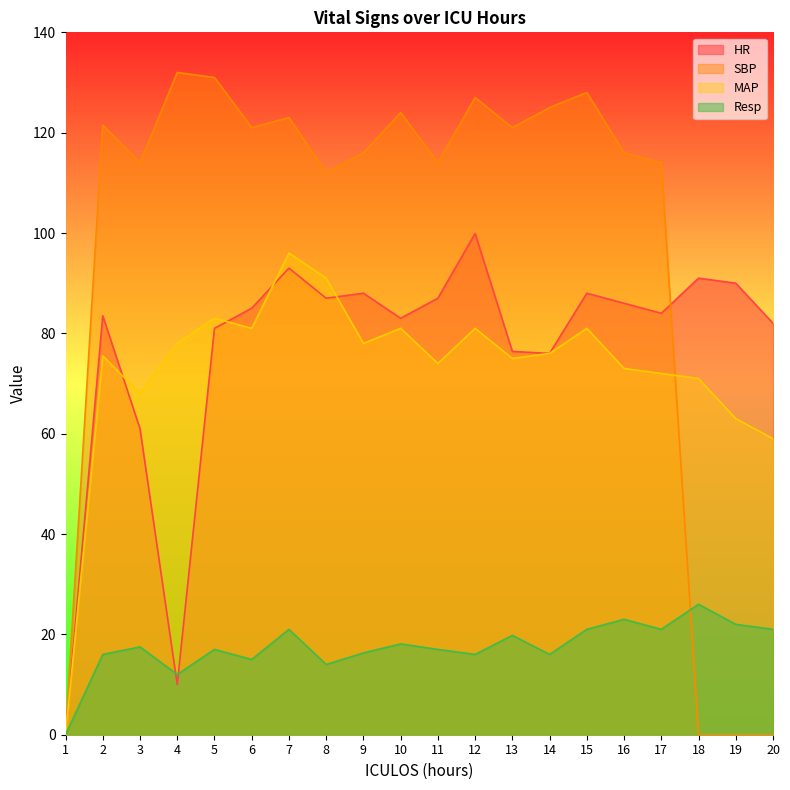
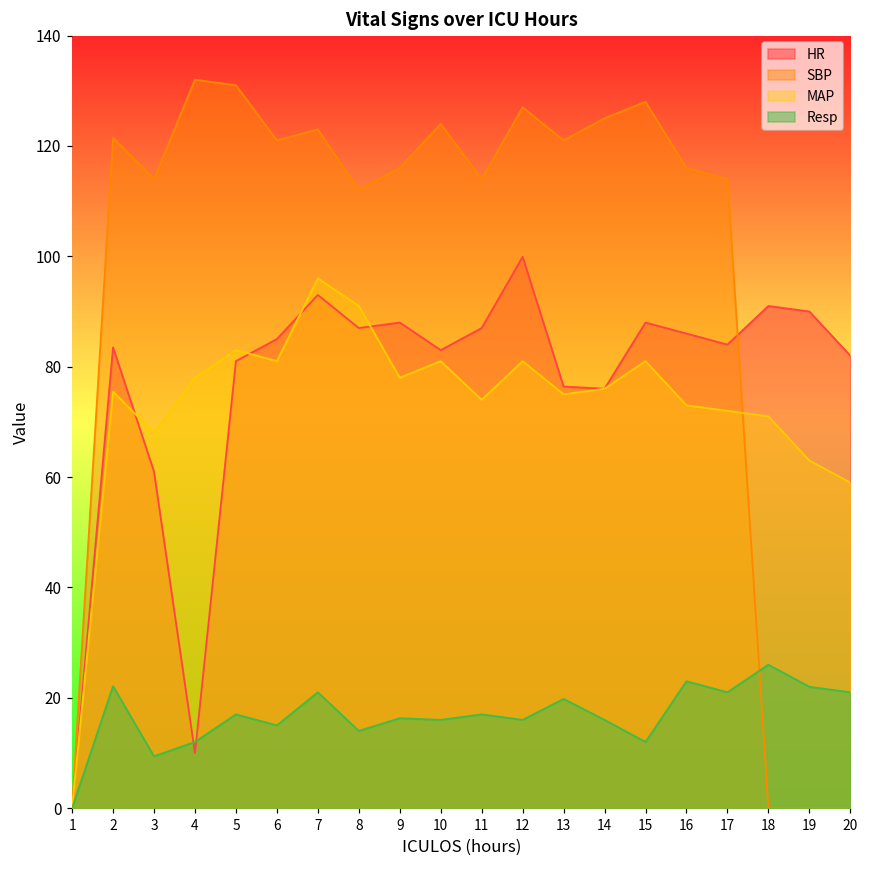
  {
    "HR": {
      "2": 84,
      "3": 61,
      "4": 10,
      "5": 81,
      "6": 85,
      "7": 93,
      "8": 87,
      "9": 88,
      "10": 83,
      "11": 87,
      "12": 100,
      "13": 76,
      "15": 88,
      "16": 86,
      "17": 84,
      "18": 91,
      "19": 90,
      "20": 82
    },
    "Resp": {
-     "2": 16,
-     "3": 18,
+     "2": 22,
+     "3": 9,
      "4": 12,
      "5": 17,
      "6": 15,
      "7": 21,
      "8": 14,
      "9": 16,
-     "10": 18,
+     "10": 16,
      "11": 17,
      "12": 16,
      "13": 20,
      "14": 16,
-     "15": 21,
+     "15": 12,
      "16": 23,
      "17": 21,
      "18": 26,
      "19": 22,
      "20": 21
    }
  }
